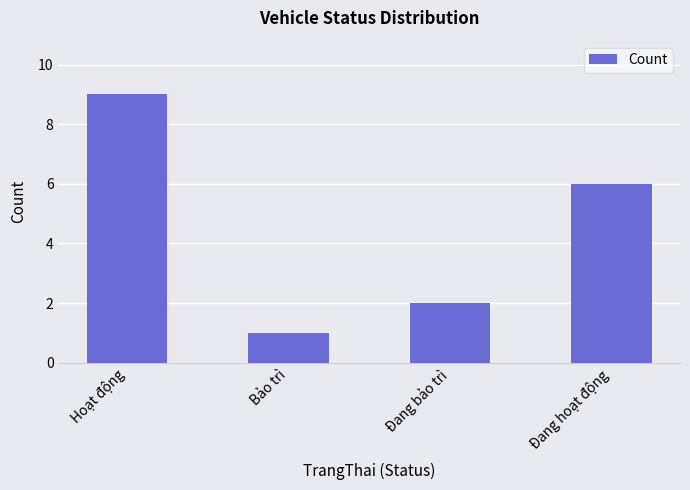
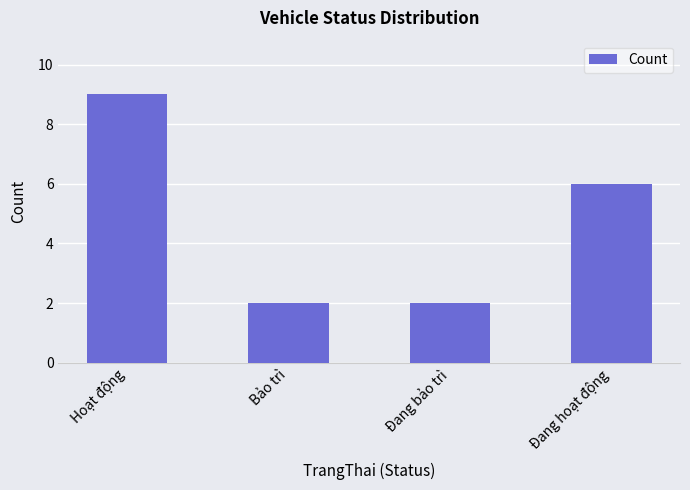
  {
    "Hoạt động": 9,
-   "Bảo trì": 1,
+   "Bảo trì": 2,
    "Đang bảo trì": 2,
    "Đang hoạt động": 6
  }
